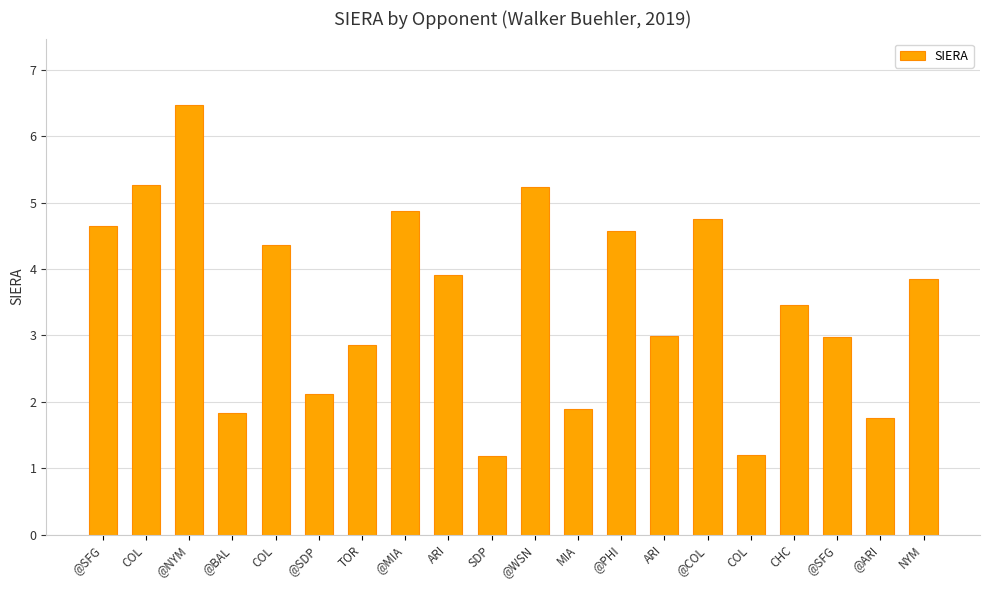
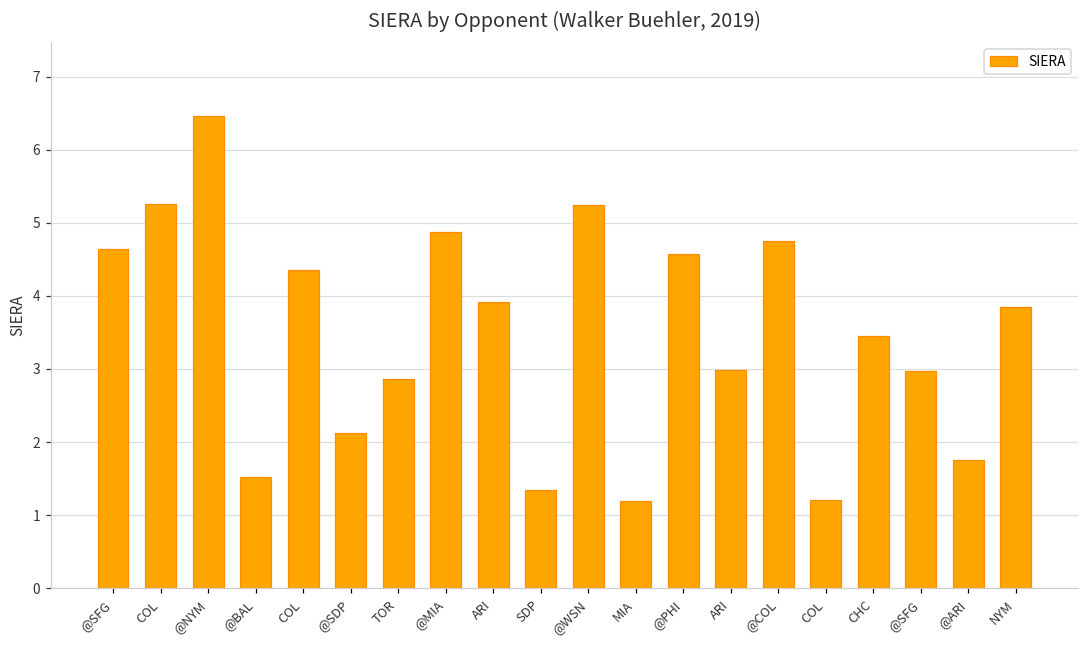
  {
    "@NYM": 6.5,
-   "@BAL": 1.8,
+   "@BAL": 1.5,
    "@SDP": 2.1,
    "TOR": 2.9,
    "@MIA": 4.9,
-   "SDP": 1.2,
+   "SDP": 1.3,
    "@WSN": 5.2,
-   "MIA": 1.9,
+   "MIA": 1.2,
    "@PHI": 4.6,
    "@COL": 4.8,
    "CHC": 3.5,
    "@ARI": 1.8,
    "NYM": 3.8
  }
